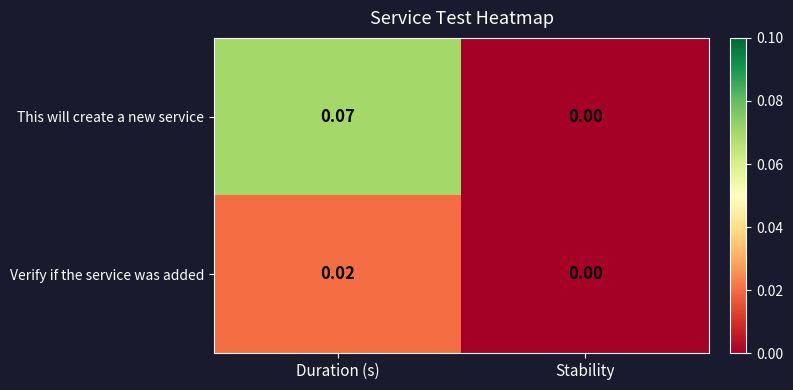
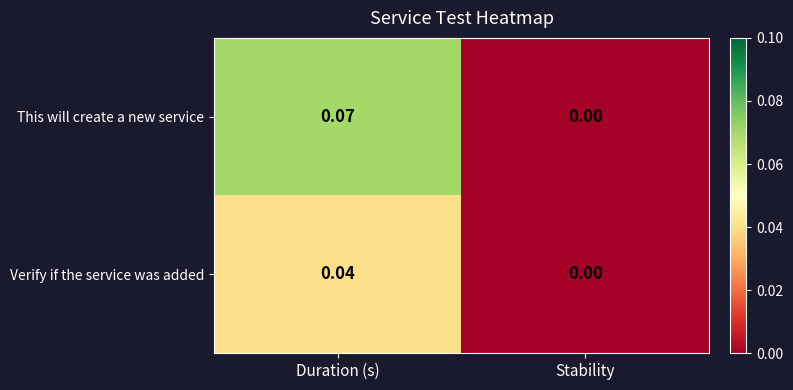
  {
    "This will create a new service": {
      "Duration (s)": 0.07,
      "Stability": 0.00
    },
    "Verify if the service was added": {
-     "Duration (s)": 0.02,
+     "Duration (s)": 0.04,
      "Stability": 0.00
    }
  }
